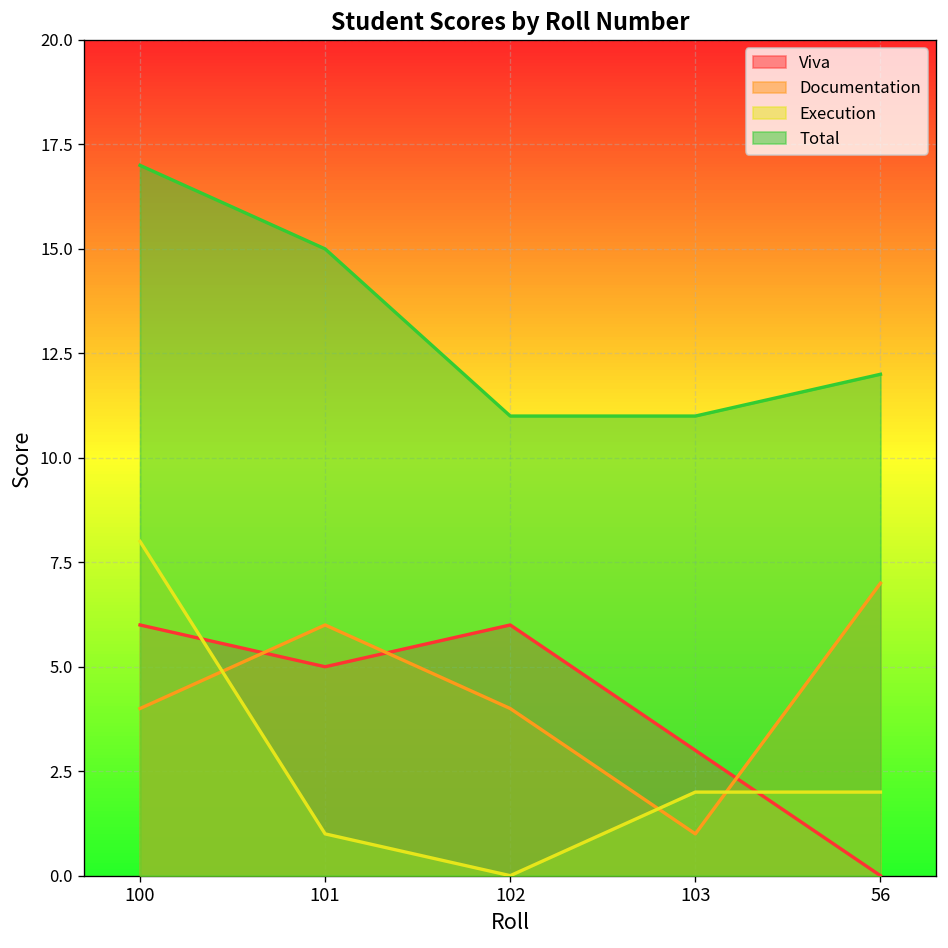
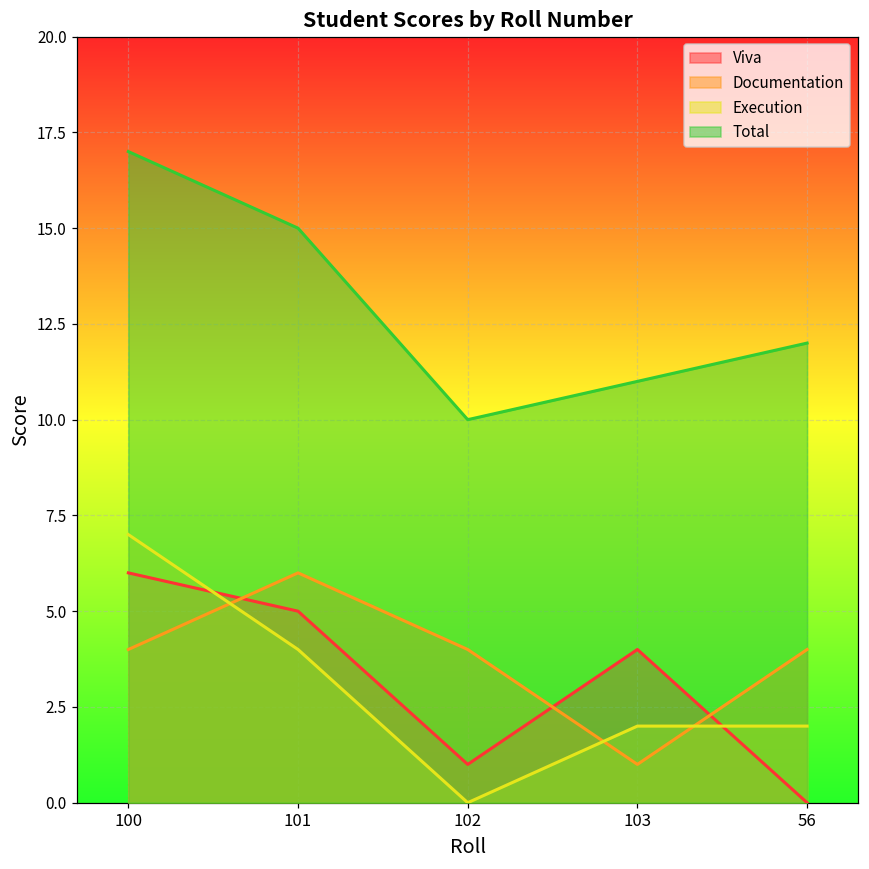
  {
    "Viva": {
      "100": 6,
      "101": 5,
-     "102": 6,
-     "103": 3,
+     "102": 1,
+     "103": 4,
      "56": 0
    },
    "Documentation": {
      "100": 4,
      "101": 6,
      "102": 4,
      "103": 1,
-     "56": 7
+     "56": 4
    },
    "Execution": {
-     "100": 8,
-     "101": 1,
+     "100": 7,
+     "101": 4,
      "102": 0,
      "103": 2,
      "56": 2
    },
    "Total": {
      "100": 17,
      "101": 15,
-     "102": 11,
+     "102": 10,
      "103": 11,
      "56": 12
    }
  }
